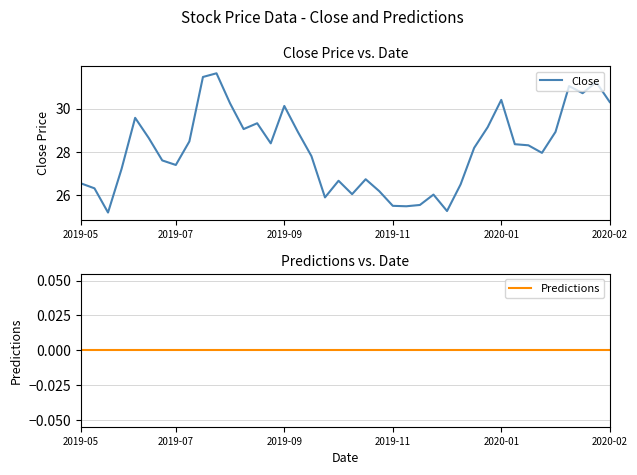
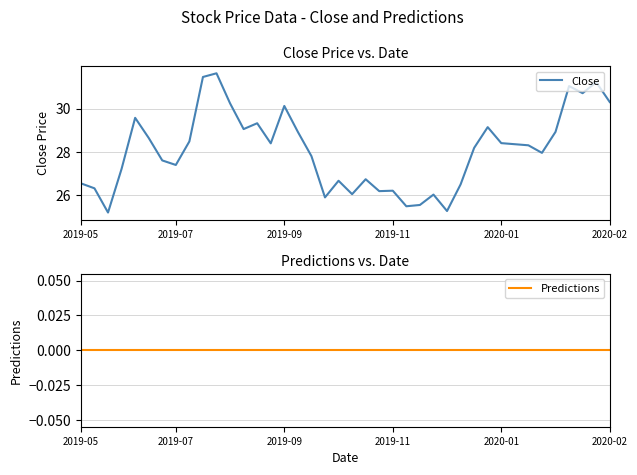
  {
    "Close Price vs. Date": {
      "2019-05": 26.5,
      "2019-07": 27.4,
      "2019-09": 30.1,
-     "2019-11": 25.5,
-     "2020-01": 30.4,
+     "2019-11": 26.2,
+     "2020-01": 28.4,
      "2020-02": 30.3
    },
    "Predictions vs. Date": {
      "2019-05": 0.000,
      "2019-07": 0.000,
      "2019-09": 0.000,
      "2019-11": 0.000,
      "2020-01": 0.000,
      "2020-02": 0.000
    }
  }
